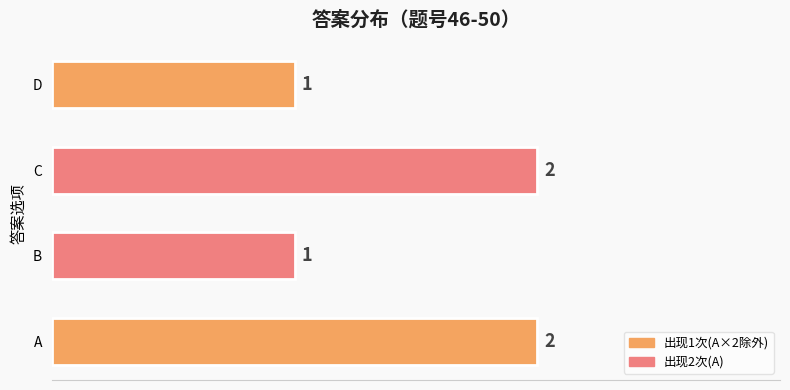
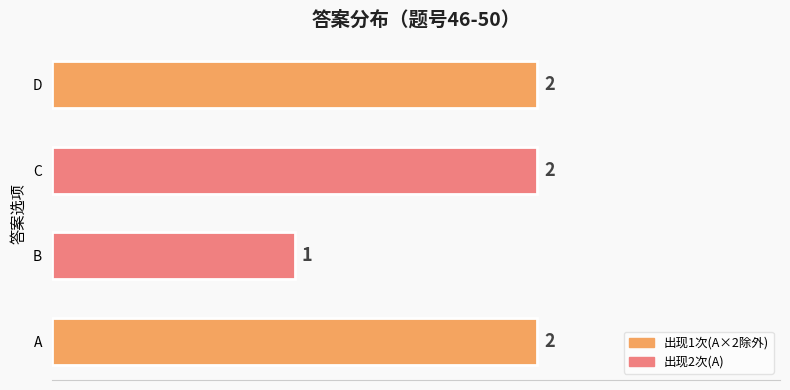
  {
-   "D": 1,
+   "D": 2,
    "C": 2,
    "B": 1,
    "A": 2
  }
